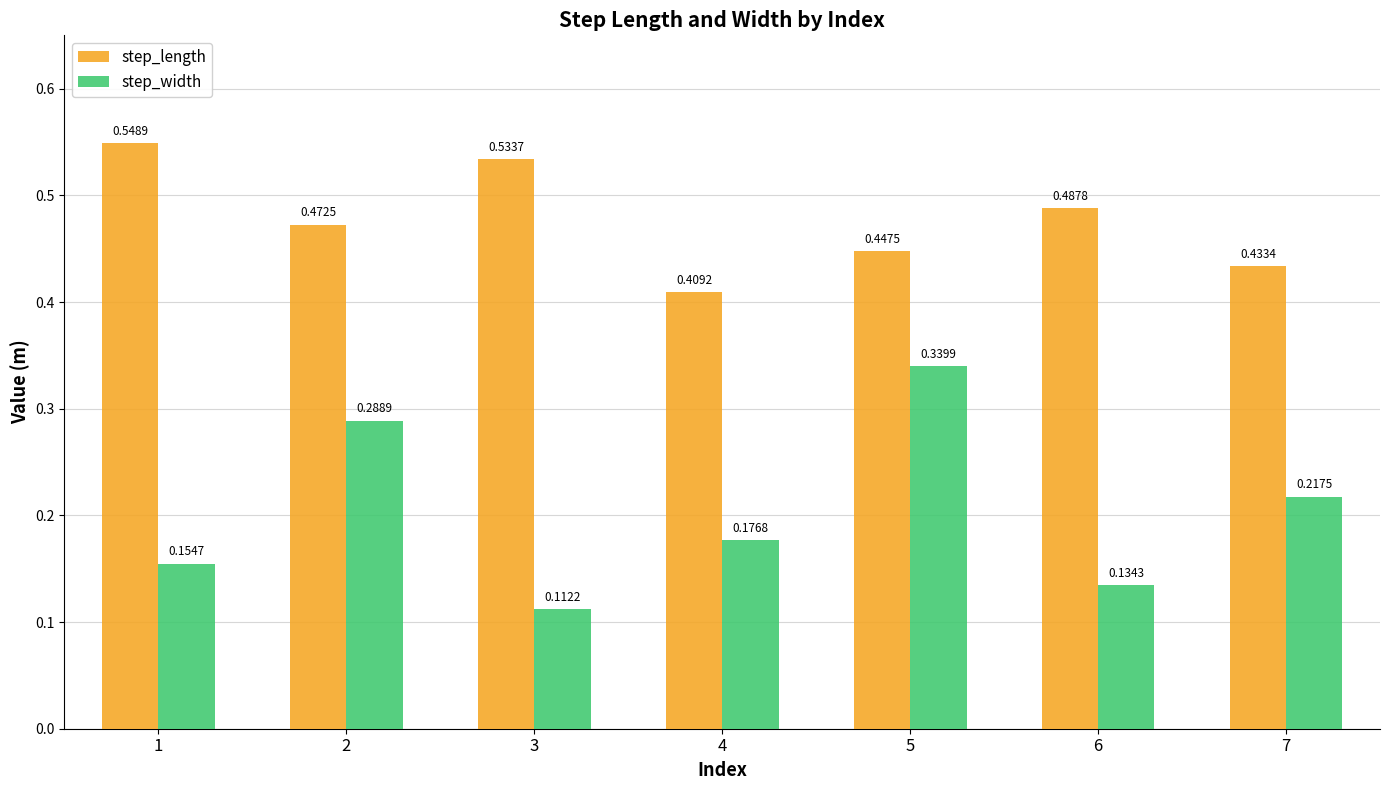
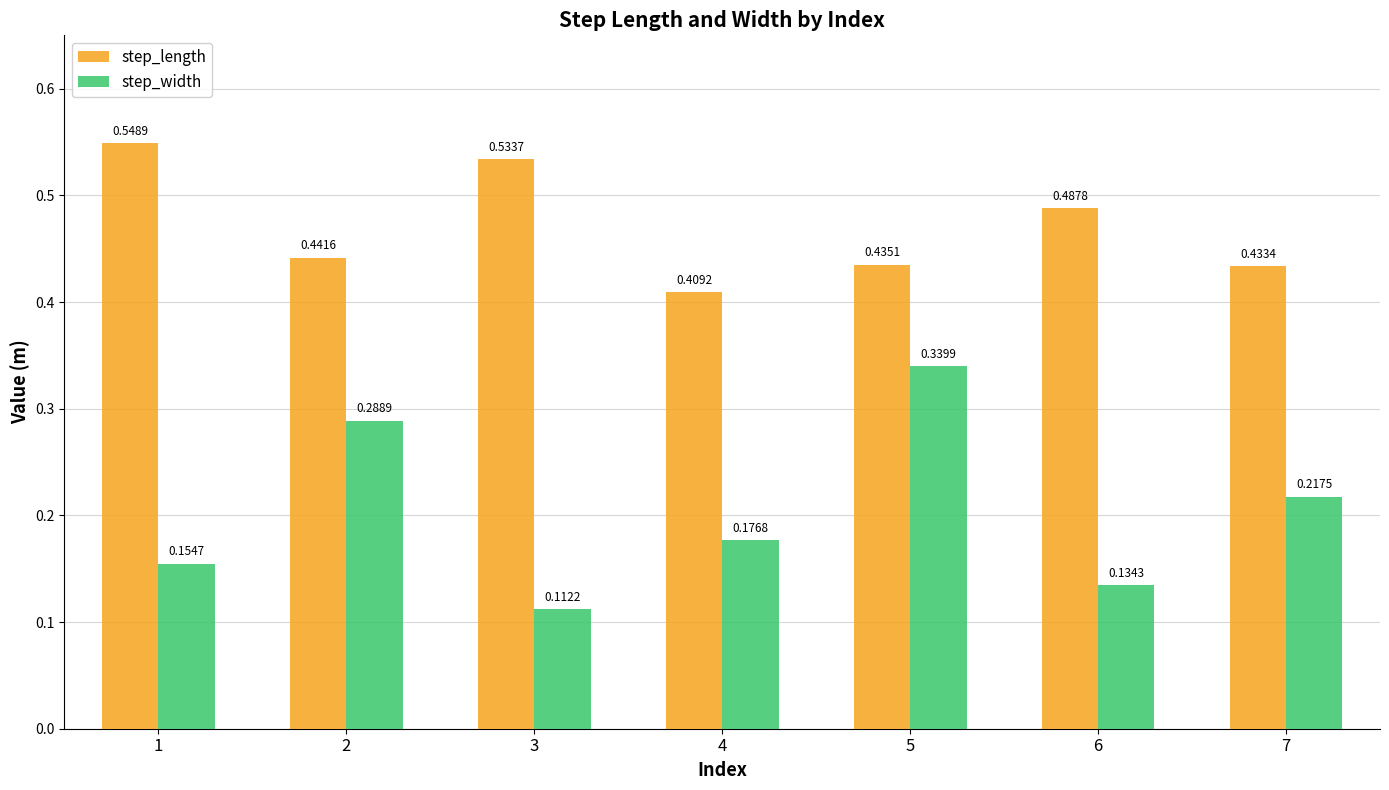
  {
    "step_length": {
      "1": 0.5489,
-     "2": 0.4725,
+     "2": 0.4416,
      "3": 0.5337,
      "4": 0.4092,
-     "5": 0.4475,
+     "5": 0.4351,
      "6": 0.4878,
      "7": 0.4334
    },
    "step_width": {
      "1": 0.1547,
      "2": 0.2889,
      "3": 0.1122,
      "4": 0.1768,
      "5": 0.3399,
      "6": 0.1343,
      "7": 0.2175
    }
  }
